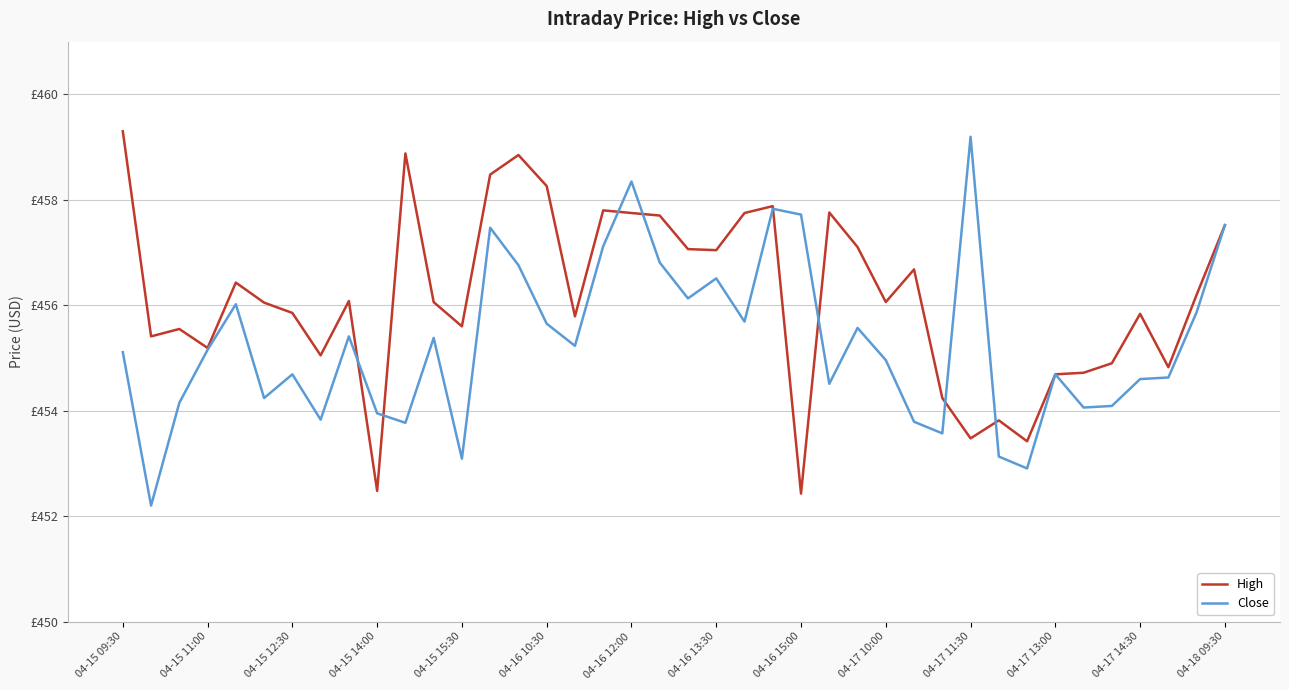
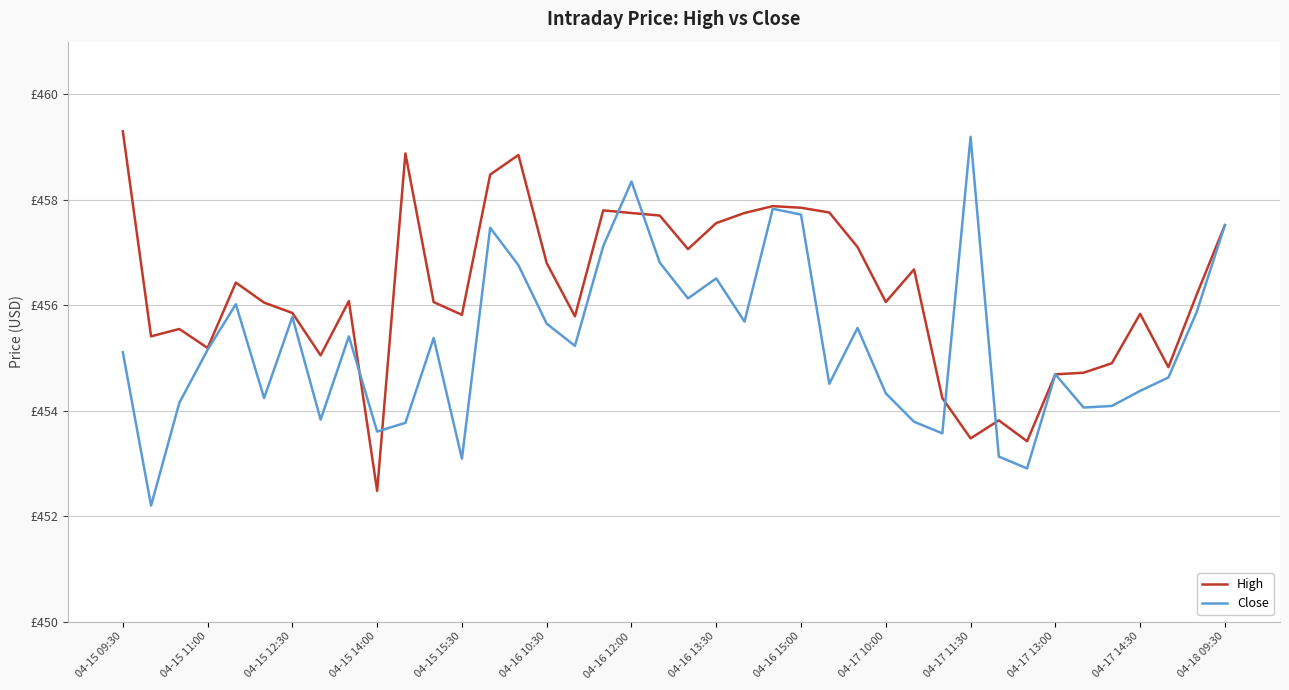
  {
    "High": {
      "04-15 09:30": "£459.3",
      "04-15 12:30": "£455.9",
      "04-15 14:00": "£452.5",
-     "04-15 15:30": "£455.6",
-     "04-16 10:30": "£458.3",
+     "04-15 15:30": "£455.8",
+     "04-16 10:30": "£456.8",
      "04-16 12:00": "£457.7",
-     "04-16 13:30": "£457.0",
-     "04-16 15:00": "£452.4",
+     "04-16 13:30": "£457.6",
+     "04-16 15:00": "£457.9",
      "04-17 10:00": "£456.1",
      "04-17 11:30": "£453.5",
      "04-17 14:30": "£455.8"
    },
    "Close": {
      "04-15 09:30": "£455.1",
-     "04-15 12:30": "£454.7",
-     "04-15 14:00": "£454.0",
+     "04-15 12:30": "£455.8",
+     "04-15 14:00": "£453.6",
      "04-15 15:30": "£453.1",
      "04-16 10:30": "£455.7",
      "04-16 12:00": "£458.3",
      "04-16 13:30": "£456.5",
      "04-16 15:00": "£457.7",
-     "04-17 10:00": "£455.0",
+     "04-17 10:00": "£454.3",
      "04-17 11:30": "£459.2",
-     "04-17 14:30": "£454.6"
+     "04-17 14:30": "£454.4"
    }
  }
